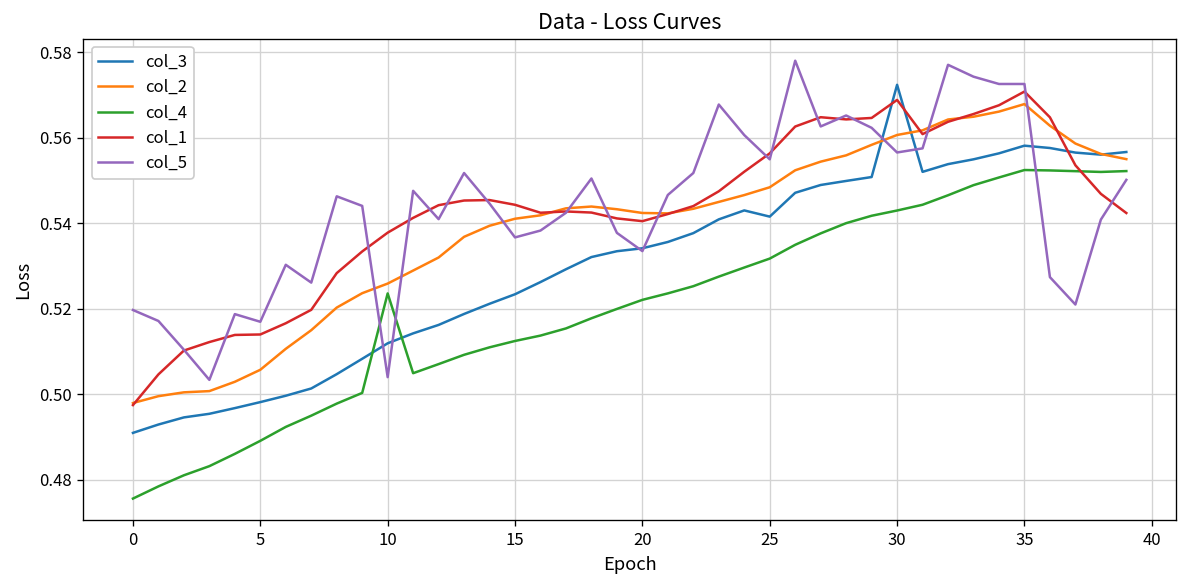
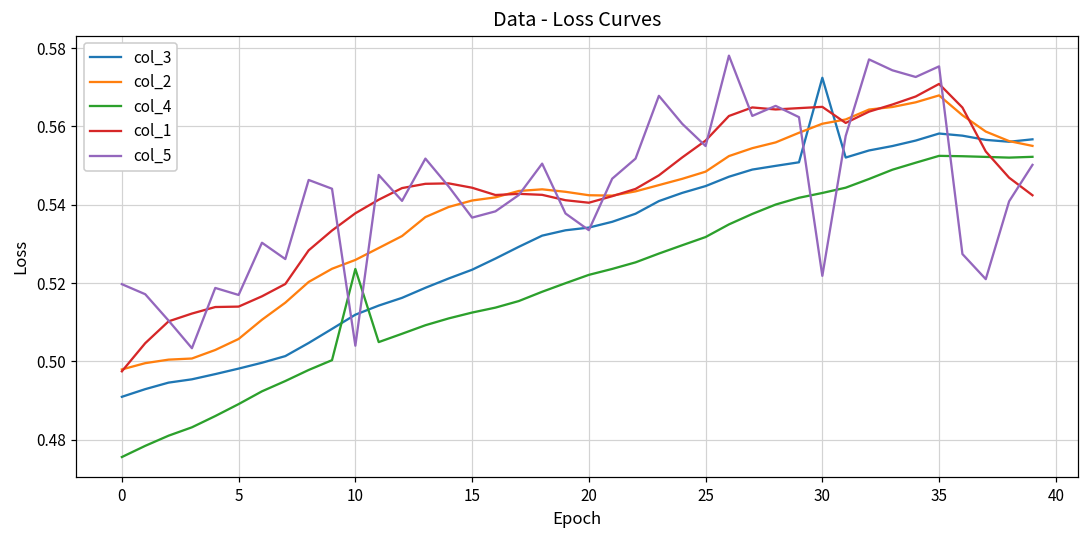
  {
    "col_3": {
      "0": 0.491,
      "5": 0.498,
      "10": 0.512,
      "15": 0.523,
-     "25": 0.542,
+     "25": 0.545,
      "30": 0.572,
      "35": 0.558
    },
    "col_2": {
      "5": 0.506,
      "10": 0.526,
      "15": 0.541,
      "20": 0.542,
      "25": 0.548,
      "30": 0.561,
      "35": 0.568
    },
    "col_4": {
      "0": 0.476,
      "5": 0.489,
      "10": 0.524,
      "15": 0.512,
      "20": 0.522,
      "25": 0.532,
      "30": 0.543,
      "35": 0.552
    },
    "col_1": {
      "5": 0.514,
      "10": 0.538,
      "15": 0.544,
      "20": 0.541,
      "25": 0.556,
-     "30": 0.569,
+     "30": 0.565,
      "35": 0.571
    },
    "col_5": {
      "0": 0.520,
      "5": 0.517,
      "10": 0.504,
      "15": 0.537,
      "25": 0.555,
-     "30": 0.557,
-     "35": 0.573
+     "30": 0.522,
+     "35": 0.575
    }
  }
